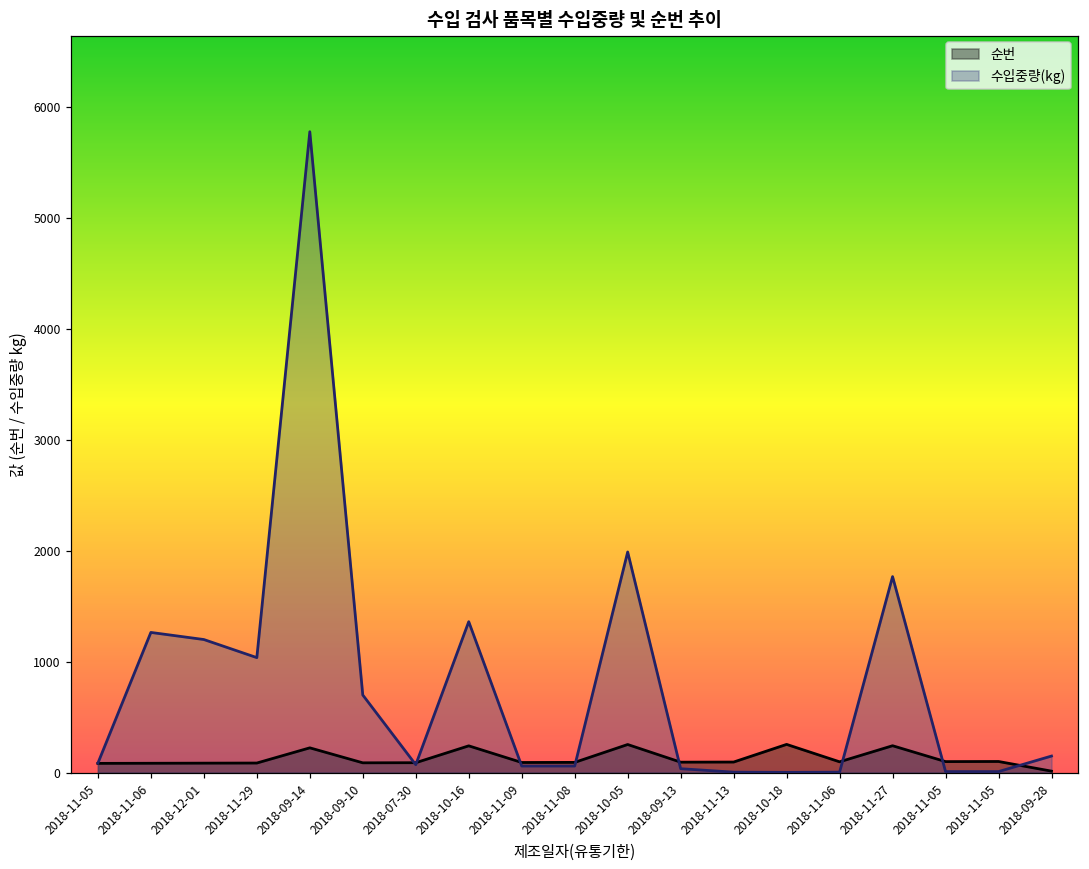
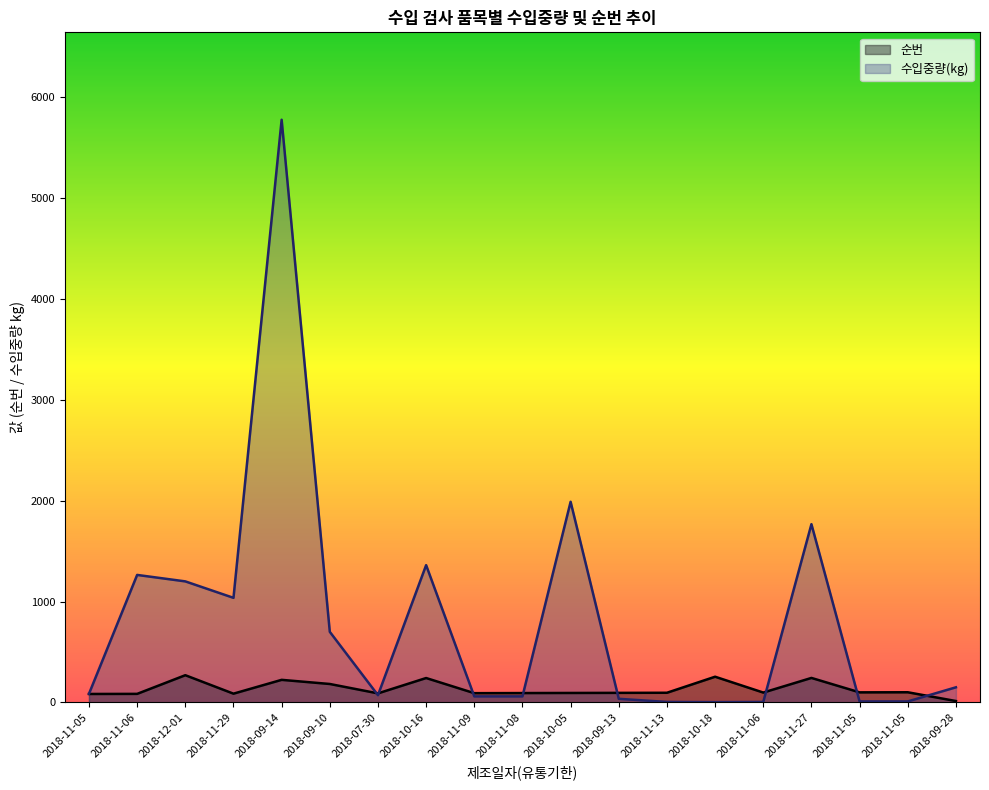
  {
    "순번": {
-     "2018-12-01": 90,
+     "2018-12-01": 270,
      "2018-11-29": 90,
      "2018-09-14": 220,
-     "2018-09-10": 90,
+     "2018-09-10": 180,
      "2018-10-16": 240,
      "2018-11-09": 90,
      "2018-11-08": 90,
-     "2018-10-05": 250,
+     "2018-10-05": 90,
      "2018-09-13": 100,
      "2018-11-13": 100,
      "2018-10-18": 260,
      "2018-11-27": 240,
      "2018-09-28": 10
    },
    "수입중량(kg)": {
      "2018-12-01": 1200,
      "2018-11-29": 1040,
      "2018-09-14": 5780,
      "2018-09-10": 700,
      "2018-10-16": 1360,
      "2018-11-09": 60,
      "2018-11-08": 60,
      "2018-10-05": 1990,
      "2018-09-13": 40,
      "2018-11-13": 10,
      "2018-10-18": 0,
      "2018-11-27": 1770,
      "2018-09-28": 150
    }
  }
